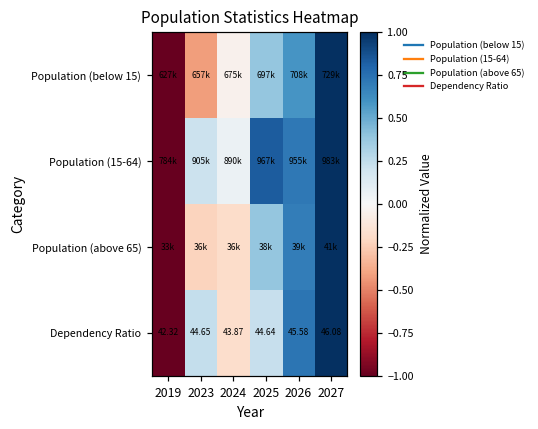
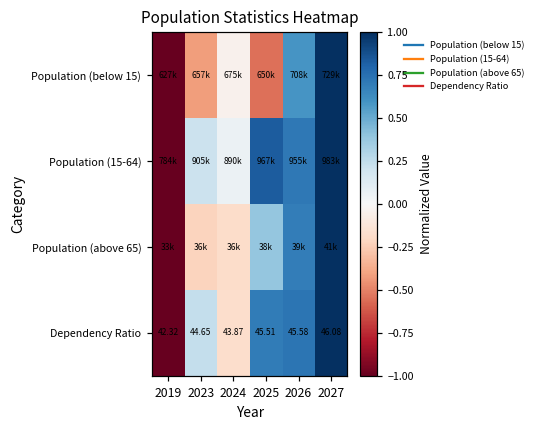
  {
    "Population (below 15)": {
      "2019": "627k",
      "2023": "657k",
      "2024": "675k",
-     "2025": "697k",
+     "2025": "650k",
      "2026": "708k",
      "2027": "729k"
    },
    "Population (15-64)": {
      "2019": "784k",
      "2023": "905k",
      "2024": "890k",
      "2025": "967k",
      "2026": "955k",
      "2027": "983k"
    },
    "Population (above 65)": {
      "2019": "33k",
      "2023": "36k",
      "2024": "36k",
      "2025": "38k",
      "2026": "39k",
      "2027": "41k"
    },
    "Dependency Ratio": {
      "2019": "42.32",
      "2023": "44.65",
      "2024": "43.87",
-     "2025": "44.64",
+     "2025": "45.51",
      "2026": "45.58",
      "2027": "46.08"
    }
  }
